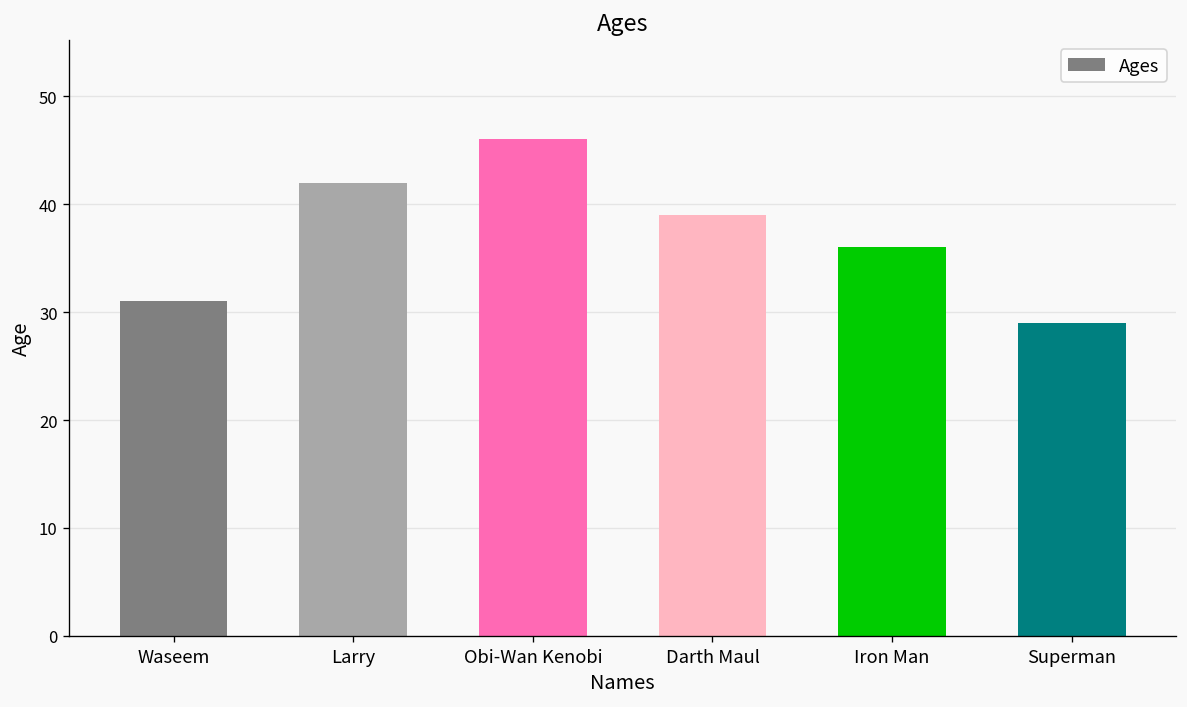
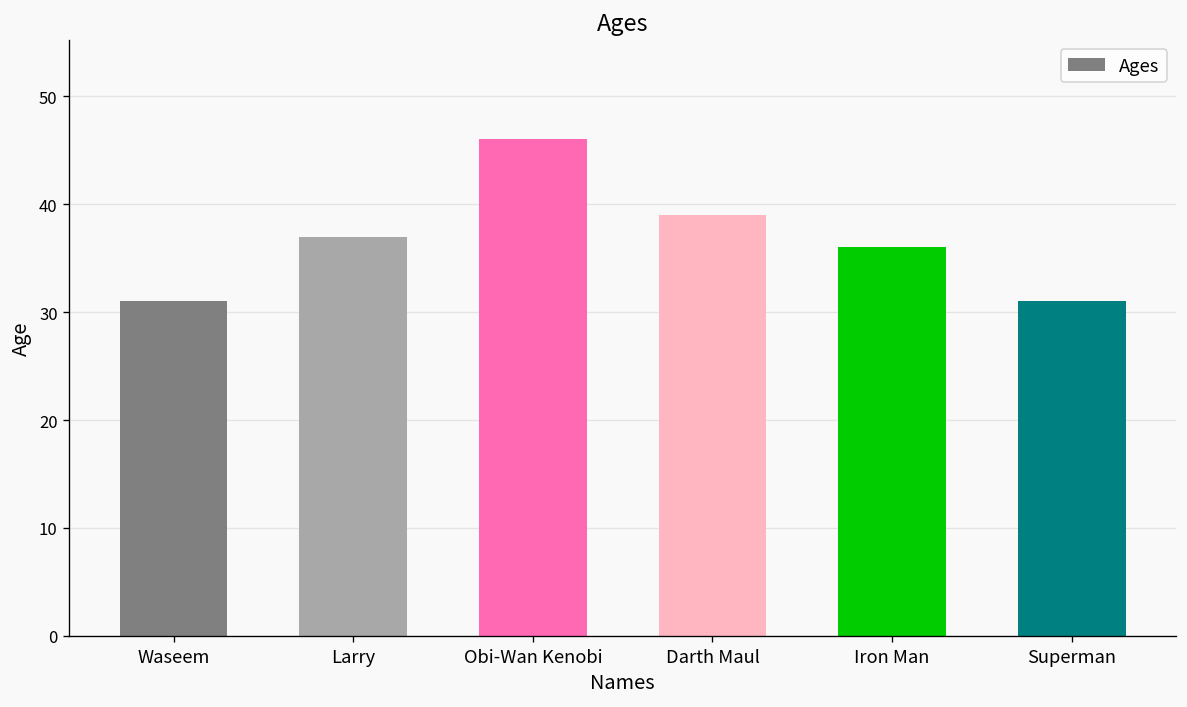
  {
    "Waseem": 31,
-   "Larry": 42,
+   "Larry": 37,
    "Obi-Wan Kenobi": 46,
    "Darth Maul": 39,
    "Iron Man": 36,
-   "Superman": 29
+   "Superman": 31
  }
